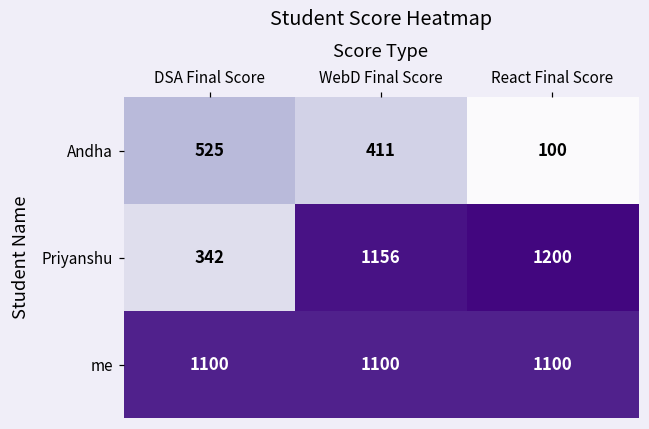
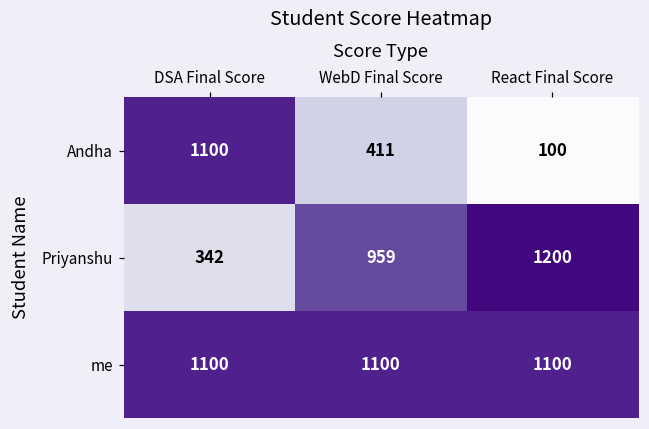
  {
    "Andha": {
-     "DSA Final Score": 525,
+     "DSA Final Score": 1100,
      "WebD Final Score": 411,
      "React Final Score": 100
    },
    "Priyanshu": {
      "DSA Final Score": 342,
-     "WebD Final Score": 1156,
+     "WebD Final Score": 959,
      "React Final Score": 1200
    },
    "me": {
      "DSA Final Score": 1100,
      "WebD Final Score": 1100,
      "React Final Score": 1100
    }
  }
